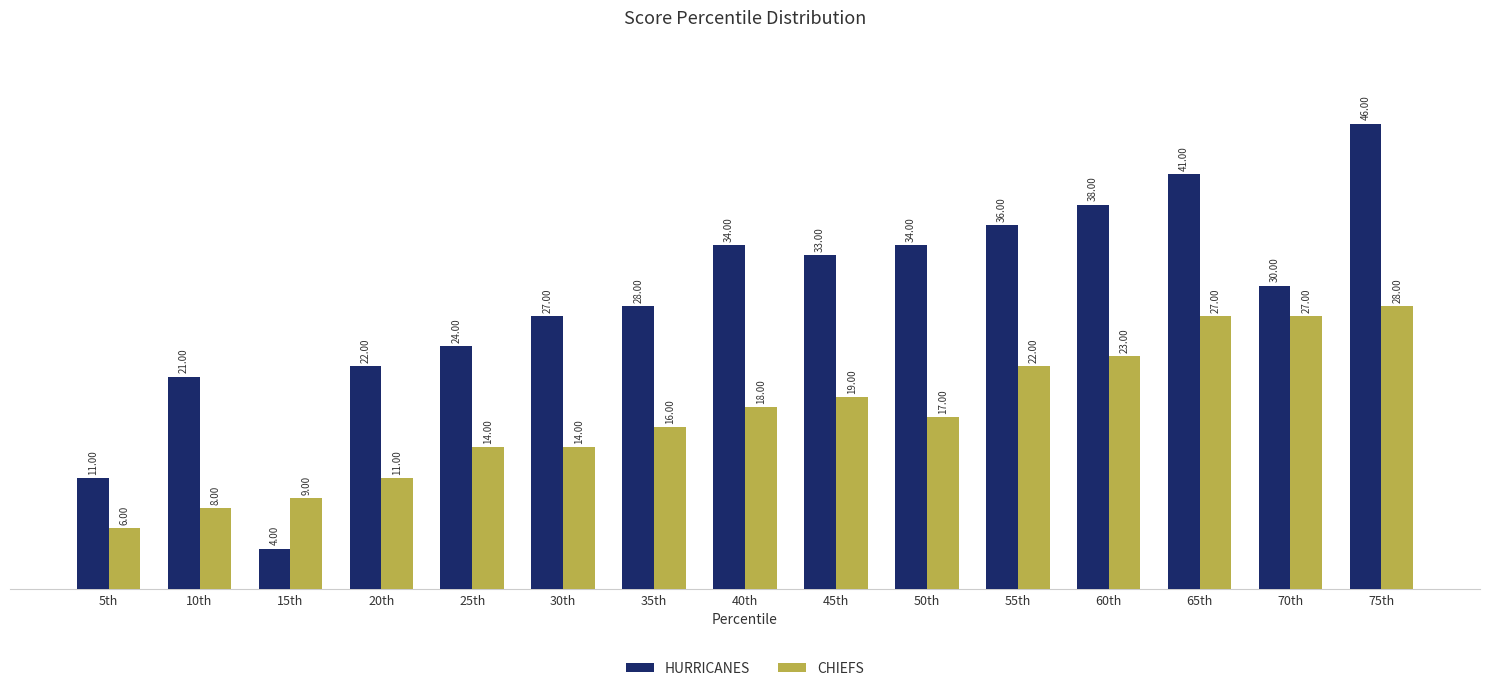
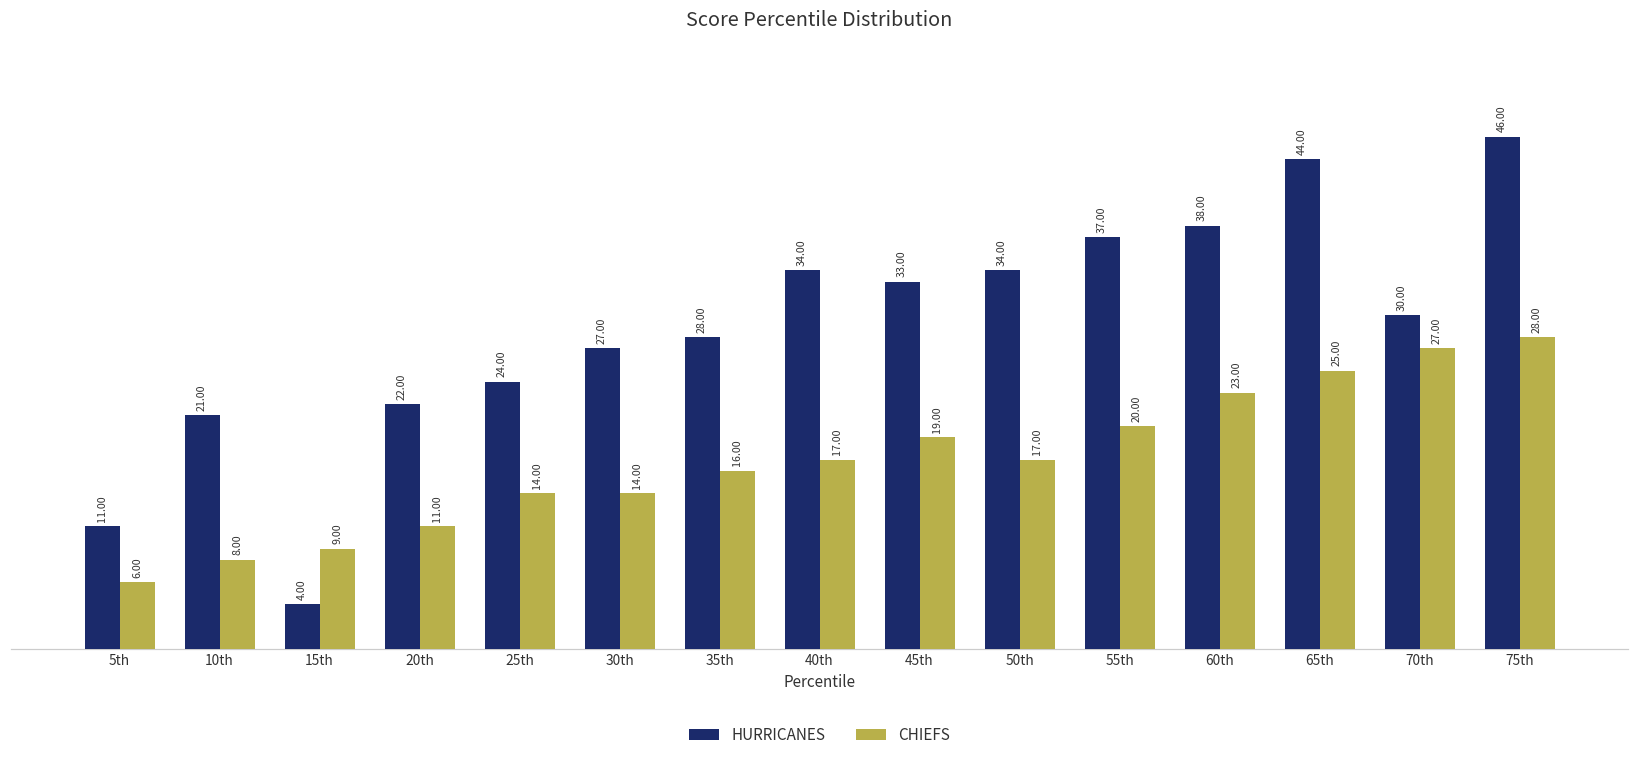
  {
    "HURRICANES": {
      "5th": 11.00,
      "10th": 21.00,
      "15th": 4.00,
      "20th": 22.00,
      "25th": 24.00,
      "30th": 27.00,
      "35th": 28.00,
      "40th": 34.00,
      "45th": 33.00,
      "50th": 34.00,
-     "55th": 36.00,
+     "55th": 37.00,
      "60th": 38.00,
-     "65th": 41.00,
+     "65th": 44.00,
      "70th": 30.00,
      "75th": 46.00
    },
    "CHIEFS": {
      "5th": 6.00,
      "10th": 8.00,
      "15th": 9.00,
      "20th": 11.00,
      "25th": 14.00,
      "30th": 14.00,
      "35th": 16.00,
-     "40th": 18.00,
+     "40th": 17.00,
      "45th": 19.00,
      "50th": 17.00,
-     "55th": 22.00,
+     "55th": 20.00,
      "60th": 23.00,
-     "65th": 27.00,
+     "65th": 25.00,
      "70th": 27.00,
      "75th": 28.00
    }
  }
